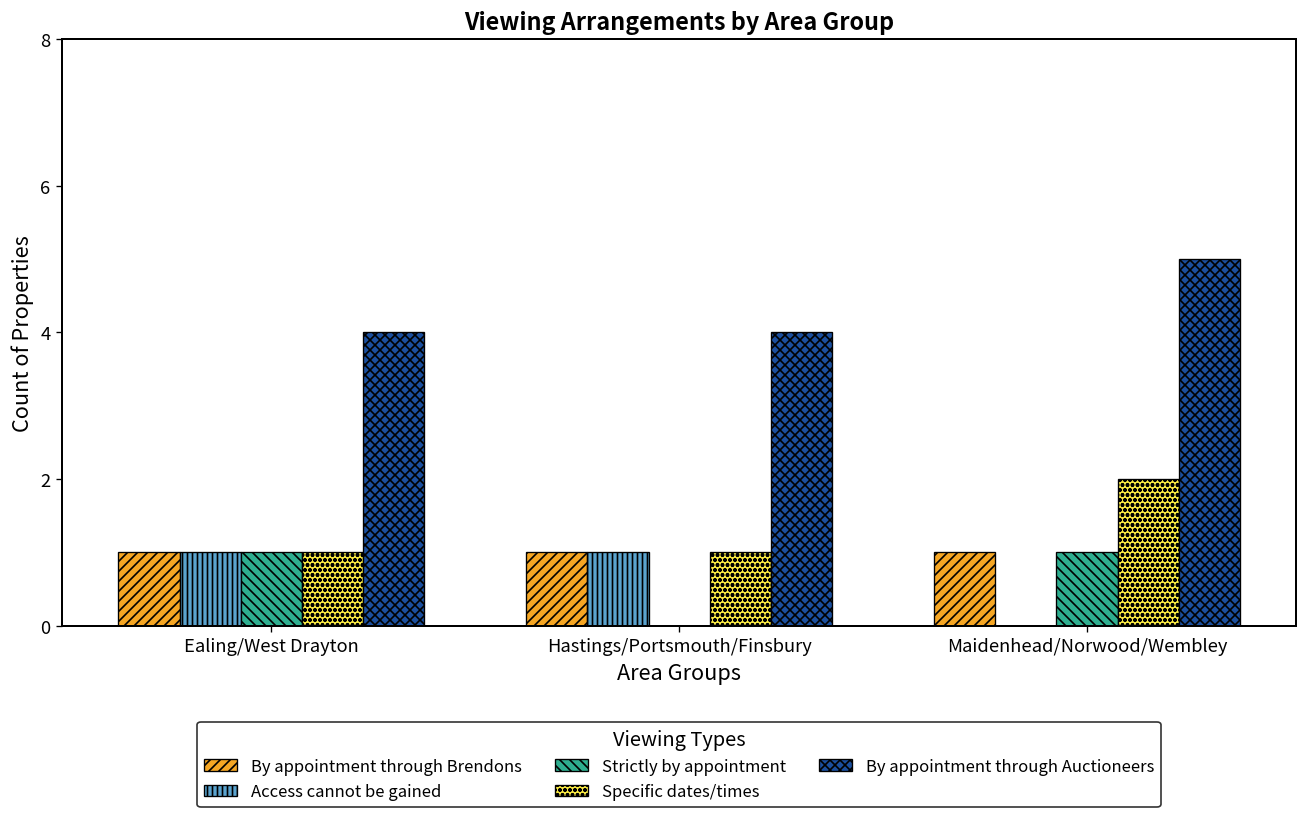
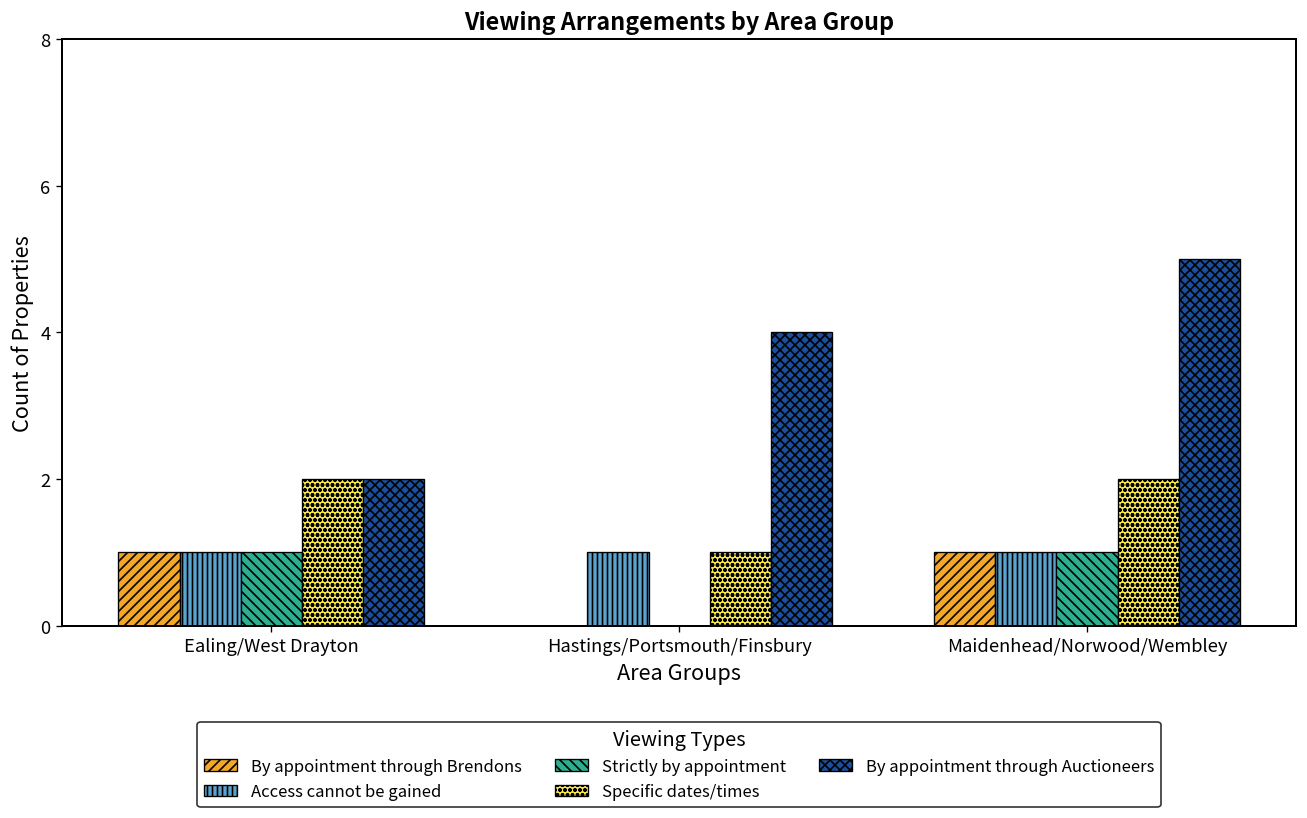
  {
    "By appointment through Brendons": {
      "Ealing/West Drayton": 1,
-     "Hastings/Portsmouth/Finsbury": 1,
+     "Hastings/Portsmouth/Finsbury": 0,
      "Maidenhead/Norwood/Wembley": 1
    },
    "Access cannot be gained": {
      "Ealing/West Drayton": 1,
      "Hastings/Portsmouth/Finsbury": 1,
-     "Maidenhead/Norwood/Wembley": 0
+     "Maidenhead/Norwood/Wembley": 1
    },
    "Strictly by appointment": {
      "Ealing/West Drayton": 1,
      "Hastings/Portsmouth/Finsbury": 0,
      "Maidenhead/Norwood/Wembley": 1
    },
    "Specific dates/times": {
-     "Ealing/West Drayton": 1,
+     "Ealing/West Drayton": 2,
      "Hastings/Portsmouth/Finsbury": 1,
      "Maidenhead/Norwood/Wembley": 2
    },
    "By appointment through Auctioneers": {
-     "Ealing/West Drayton": 4,
+     "Ealing/West Drayton": 2,
      "Hastings/Portsmouth/Finsbury": 4,
      "Maidenhead/Norwood/Wembley": 5
    }
  }
